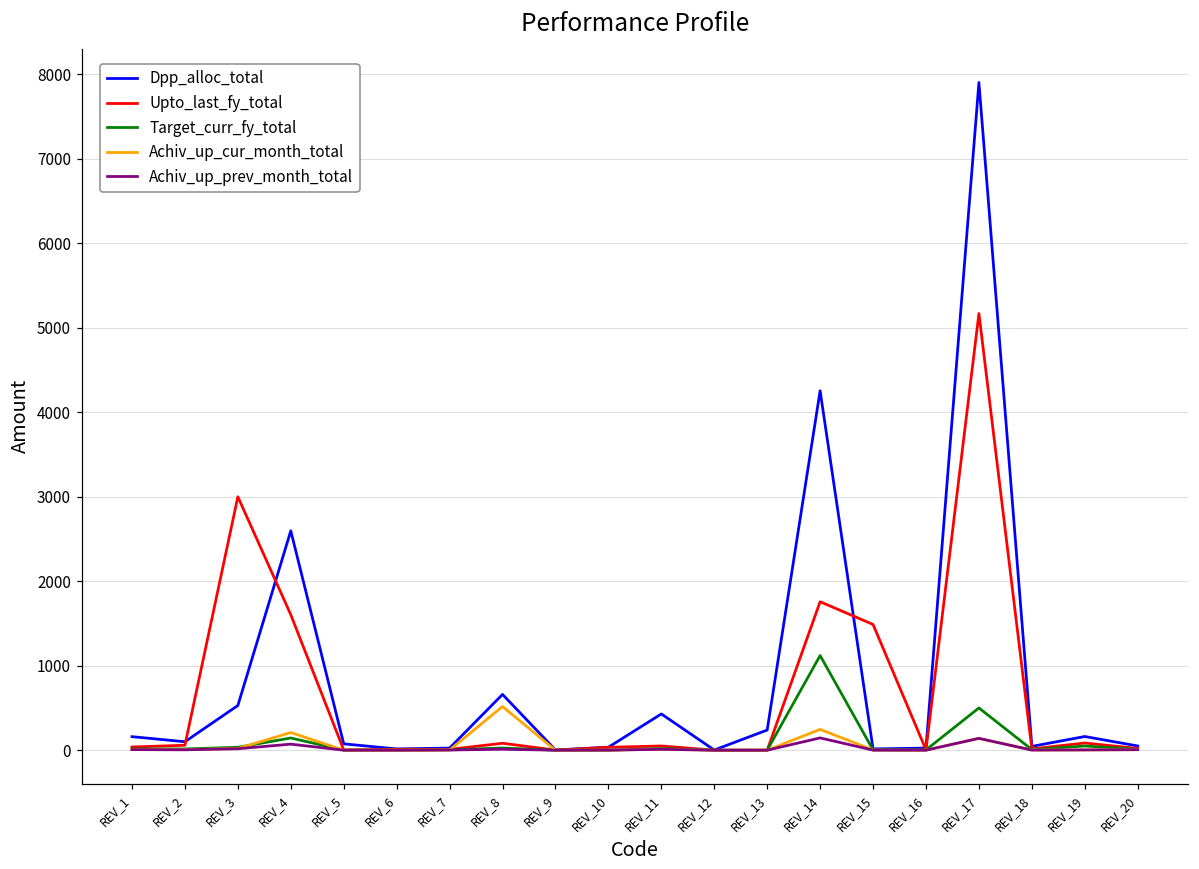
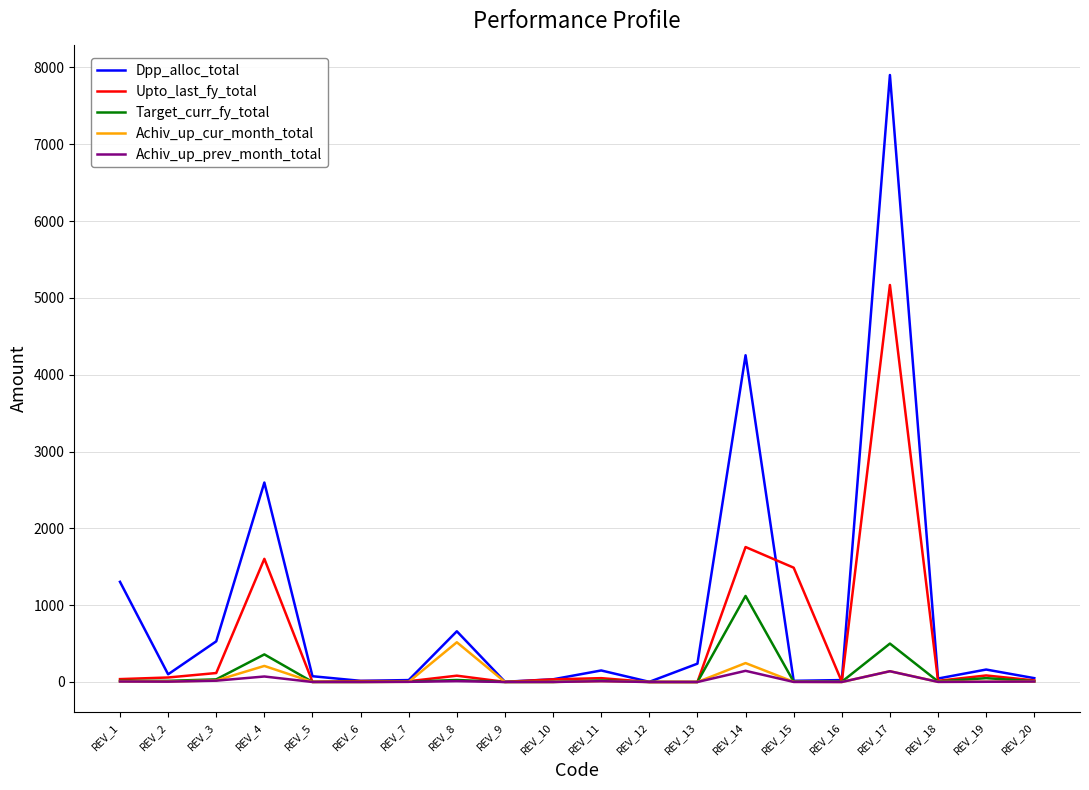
  {
    "Dpp_alloc_total": {
-     "REV_1": 200,
+     "REV_1": 1300,
      "REV_2": 100,
      "REV_3": 500,
      "REV_4": 2600,
      "REV_5": 100,
      "REV_8": 700,
-     "REV_11": 400,
+     "REV_11": 200,
      "REV_13": 200,
      "REV_14": 4300,
      "REV_17": 7900,
      "REV_19": 200
    },
    "Upto_last_fy_total": {
      "REV_2": 100,
-     "REV_3": 3000,
+     "REV_3": 100,
      "REV_4": 1600,
      "REV_8": 100,
      "REV_14": 1800,
      "REV_15": 1500,
      "REV_17": 5200,
      "REV_19": 100
    },
    "Target_curr_fy_total": {
-     "REV_4": 100,
+     "REV_4": 400,
      "REV_14": 1100,
      "REV_17": 500,
      "REV_19": 100
    },
    "Achiv_up_cur_month_total": {
      "REV_4": 200,
      "REV_8": 500,
      "REV_14": 200
    },
    "Achiv_up_prev_month_total": {
      "REV_4": 100,
      "REV_14": 100
    }
  }
